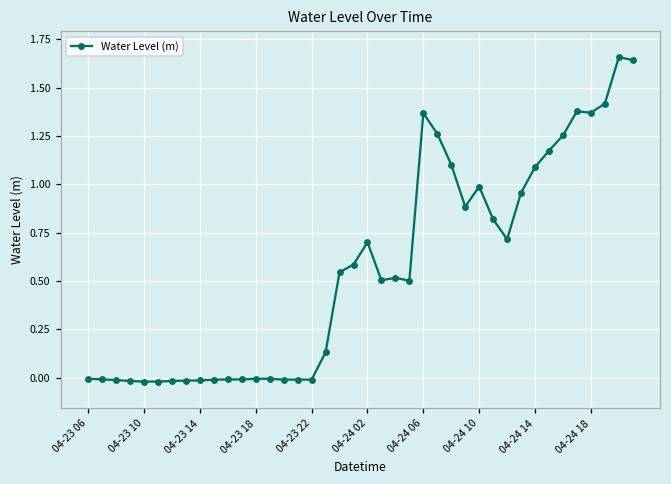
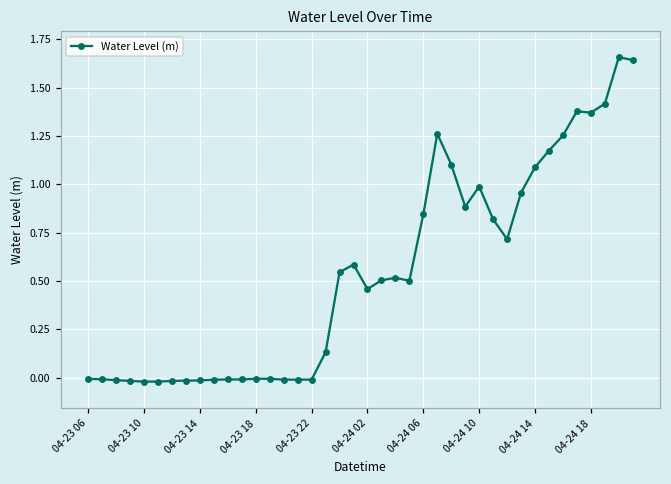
  {
    "04-23 06": -0.01,
    "04-23 10": -0.02,
    "04-23 14": -0.01,
    "04-23 18": -0.01,
    "04-23 22": -0.01,
-   "04-24 02": 0.70,
-   "04-24 06": 1.37,
+   "04-24 02": 0.46,
+   "04-24 06": 0.85,
    "04-24 10": 0.99,
    "04-24 14": 1.09,
    "04-24 18": 1.37
  }
